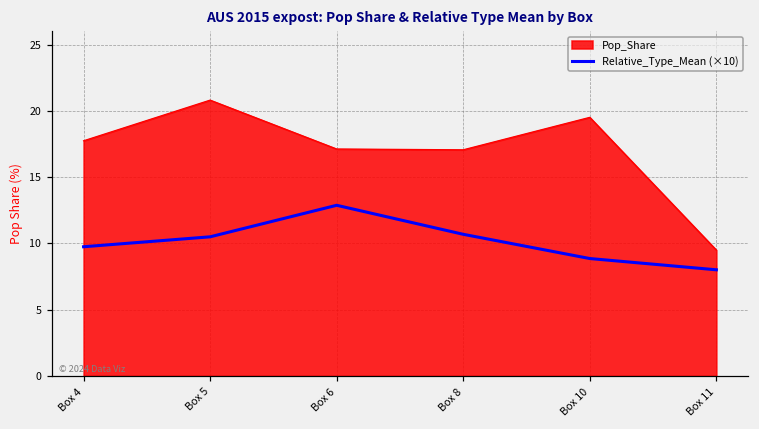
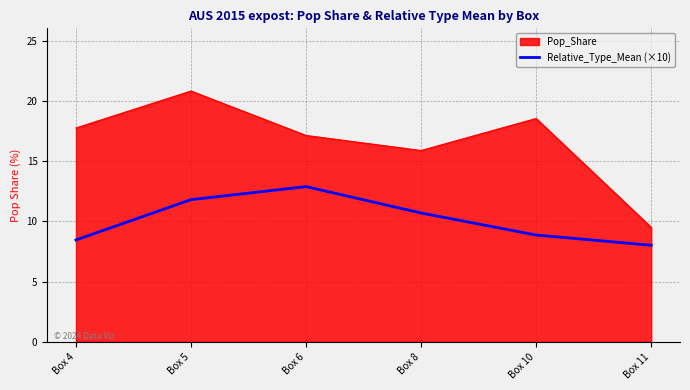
  {
    "Pop_Share": {
      "Box 4": 17.8,
      "Box 5": 20.8,
      "Box 6": 17.1,
-     "Box 8": 17.1,
-     "Box 10": 19.5,
+     "Box 8": 15.9,
+     "Box 10": 18.5,
      "Box 11": 9.5
    },
    "Relative_Type_Mean (×10)": {
-     "Box 4": 9.8,
-     "Box 5": 10.5,
+     "Box 4": 8.5,
+     "Box 5": 11.8,
      "Box 6": 12.9,
      "Box 8": 10.7,
      "Box 10": 8.9,
      "Box 11": 8.0
    }
  }
